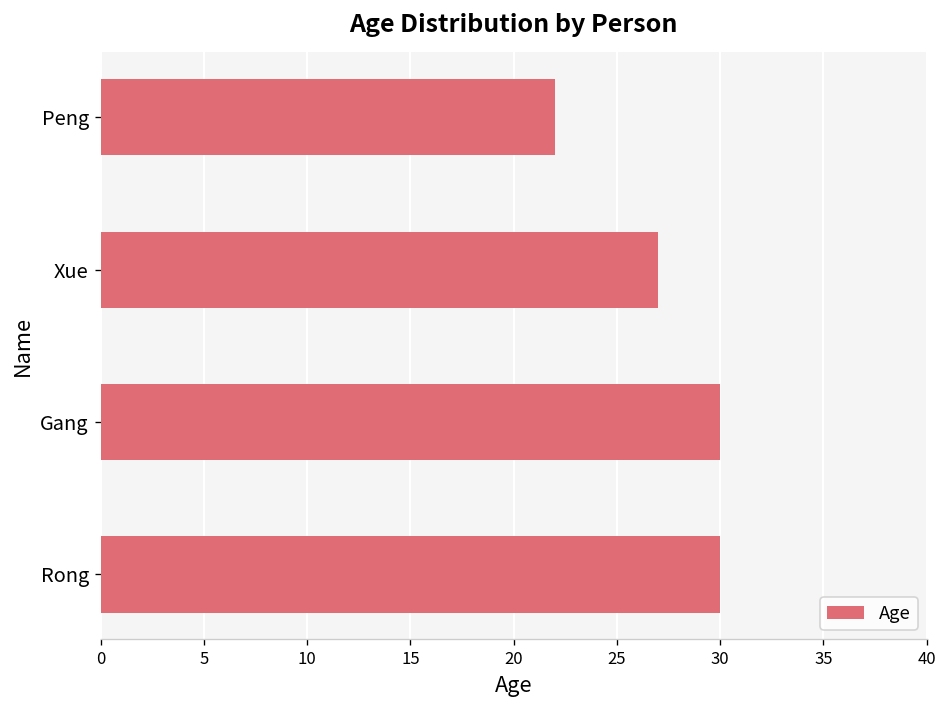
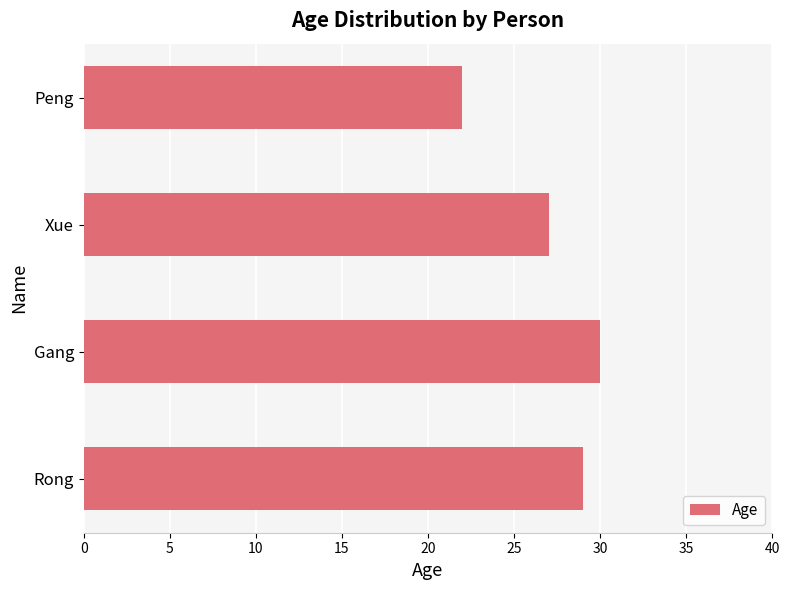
  {
    "Peng": 22,
    "Xue": 27,
    "Gang": 30,
-   "Rong": 30
+   "Rong": 29
  }
